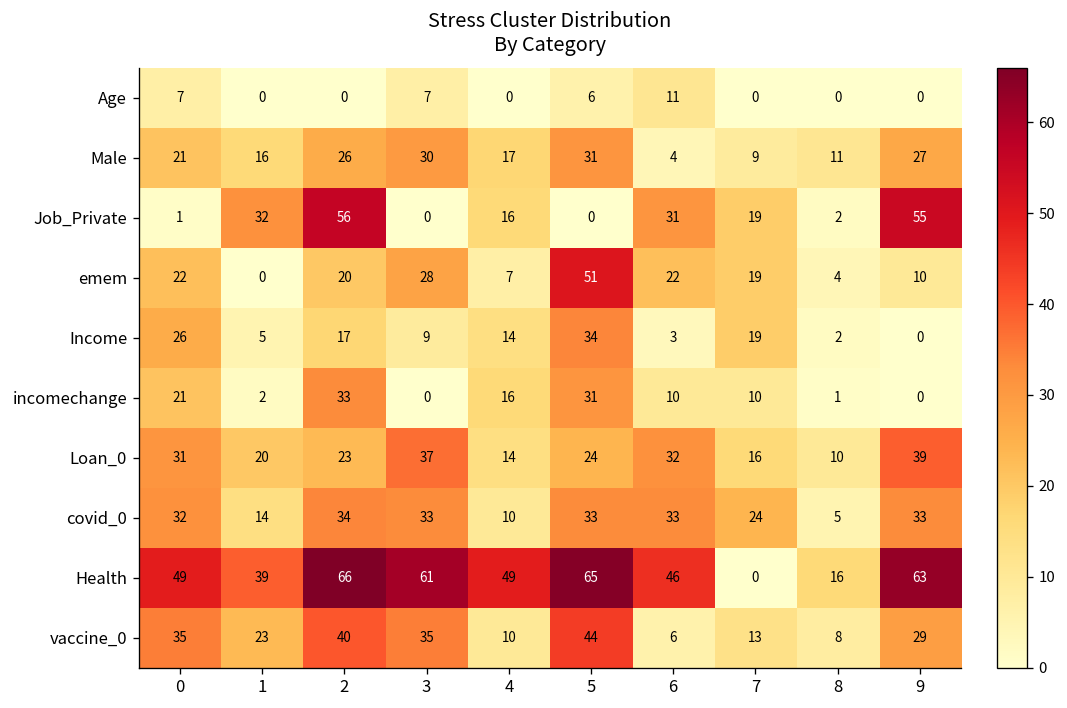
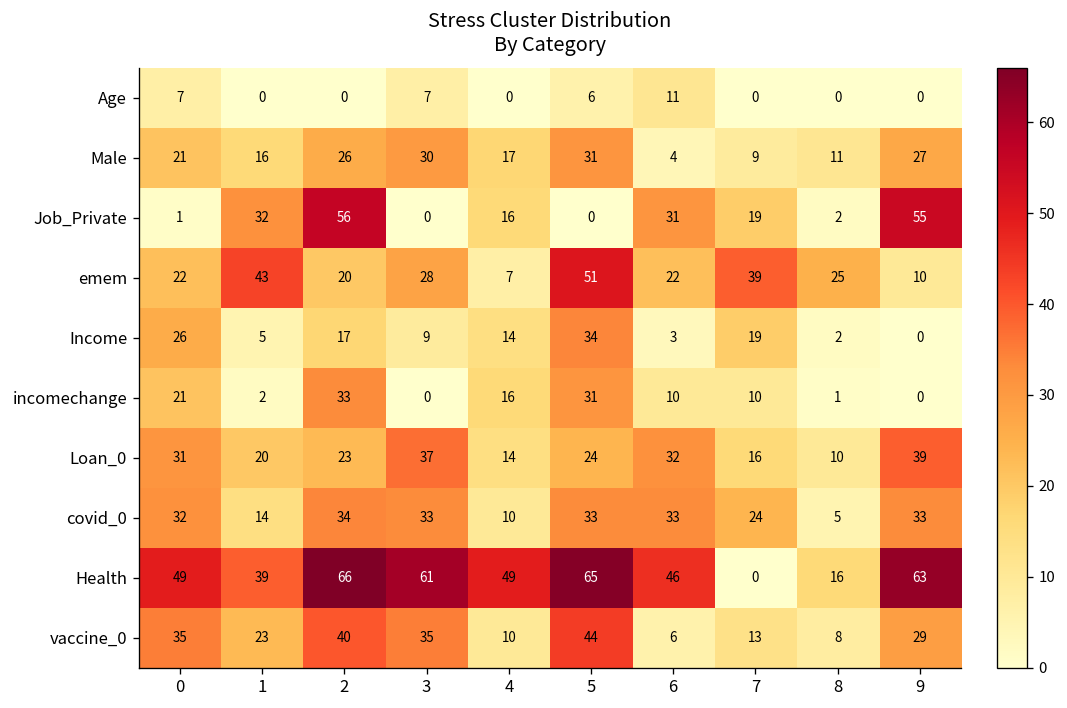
  {
    "Age": {
      "0": 7,
      "1": 0,
      "2": 0,
      "3": 7,
      "4": 0,
      "5": 6,
      "6": 11,
      "7": 0,
      "8": 0,
      "9": 0
    },
    "Male": {
      "0": 21,
      "1": 16,
      "2": 26,
      "3": 30,
      "4": 17,
      "5": 31,
      "6": 4,
      "7": 9,
      "8": 11,
      "9": 27
    },
    "Job_Private": {
      "0": 1,
      "1": 32,
      "2": 56,
      "3": 0,
      "4": 16,
      "5": 0,
      "6": 31,
      "7": 19,
      "8": 2,
      "9": 55
    },
    "emem": {
      "0": 22,
-     "1": 0,
+     "1": 43,
      "2": 20,
      "3": 28,
      "4": 7,
      "5": 51,
      "6": 22,
-     "7": 19,
-     "8": 4,
+     "7": 39,
+     "8": 25,
      "9": 10
    },
    "Income": {
      "0": 26,
      "1": 5,
      "2": 17,
      "3": 9,
      "4": 14,
      "5": 34,
      "6": 3,
      "7": 19,
      "8": 2,
      "9": 0
    },
    "incomechange": {
      "0": 21,
      "1": 2,
      "2": 33,
      "3": 0,
      "4": 16,
      "5": 31,
      "6": 10,
      "7": 10,
      "8": 1,
      "9": 0
    },
    "Loan_0": {
      "0": 31,
      "1": 20,
      "2": 23,
      "3": 37,
      "4": 14,
      "5": 24,
      "6": 32,
      "7": 16,
      "8": 10,
      "9": 39
    },
    "covid_0": {
      "0": 32,
      "1": 14,
      "2": 34,
      "3": 33,
      "4": 10,
      "5": 33,
      "6": 33,
      "7": 24,
      "8": 5,
      "9": 33
    },
    "Health": {
      "0": 49,
      "1": 39,
      "2": 66,
      "3": 61,
      "4": 49,
      "5": 65,
      "6": 46,
      "7": 0,
      "8": 16,
      "9": 63
    },
    "vaccine_0": {
      "0": 35,
      "1": 23,
      "2": 40,
      "3": 35,
      "4": 10,
      "5": 44,
      "6": 6,
      "7": 13,
      "8": 8,
      "9": 29
    }
  }
